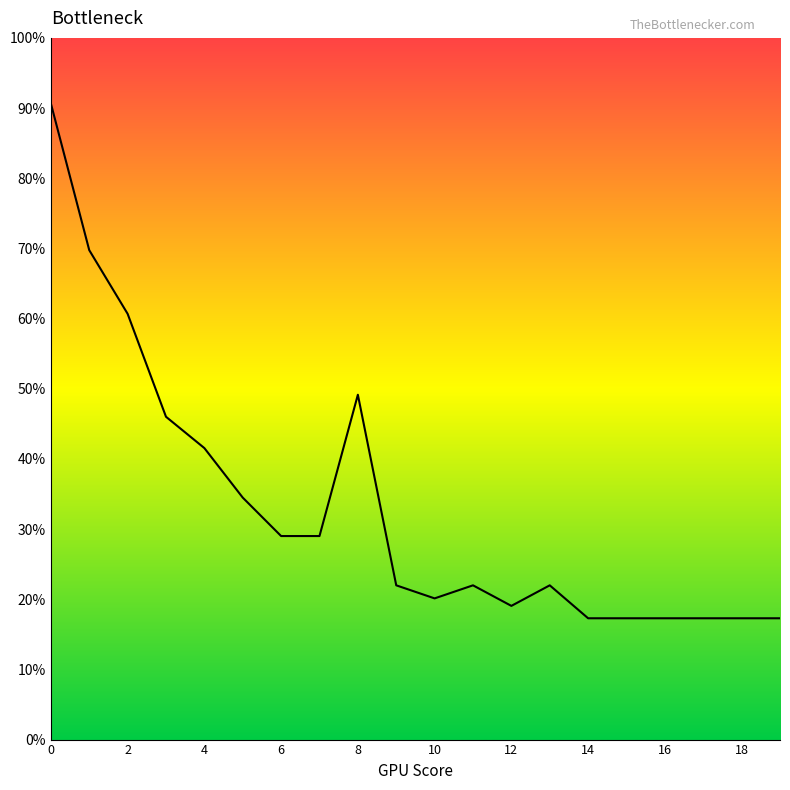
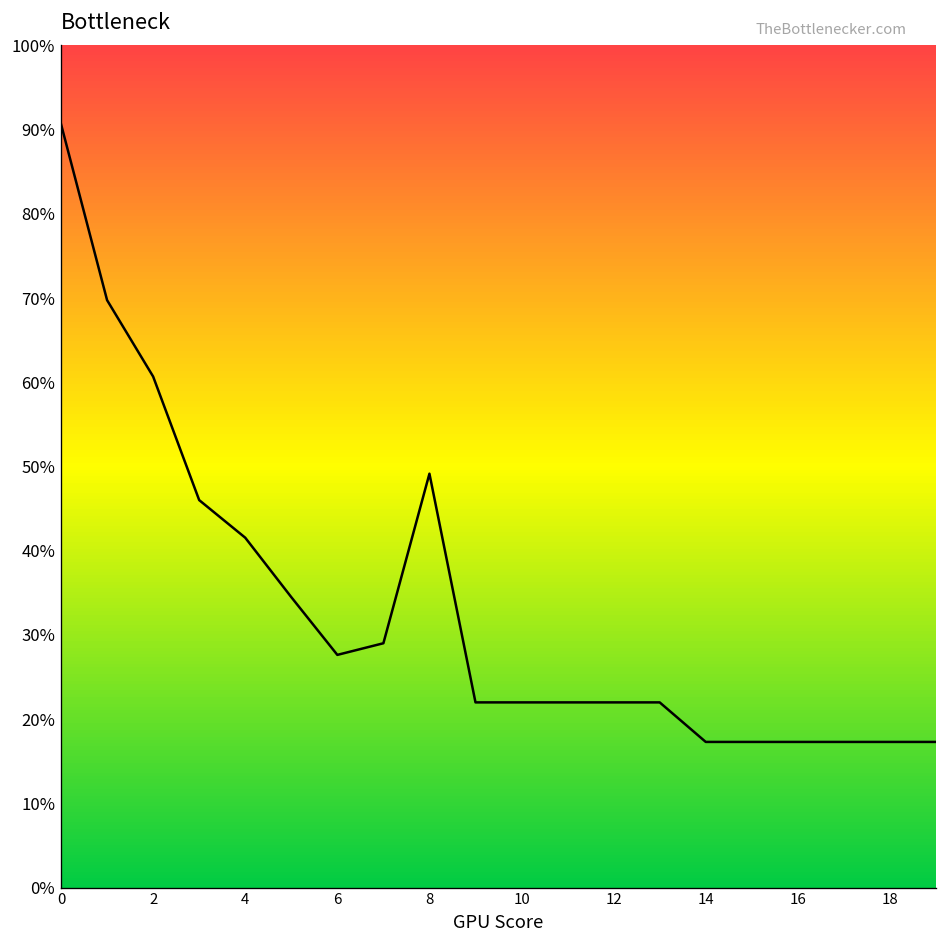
  {
    "0": "91%",
    "2": "61%",
    "4": "42%",
-   "6": "29%",
+   "6": "28%",
    "8": "49%",
-   "10": "20%",
-   "12": "19%",
+   "10": "22%",
+   "12": "22%",
    "14": "17%",
    "16": "17%",
    "18": "17%"
  }
